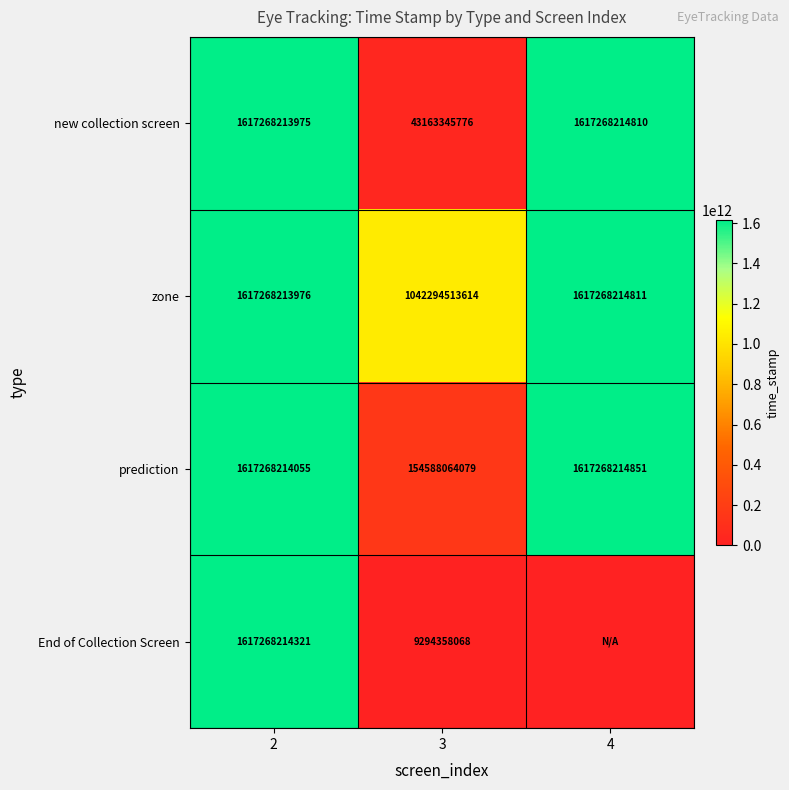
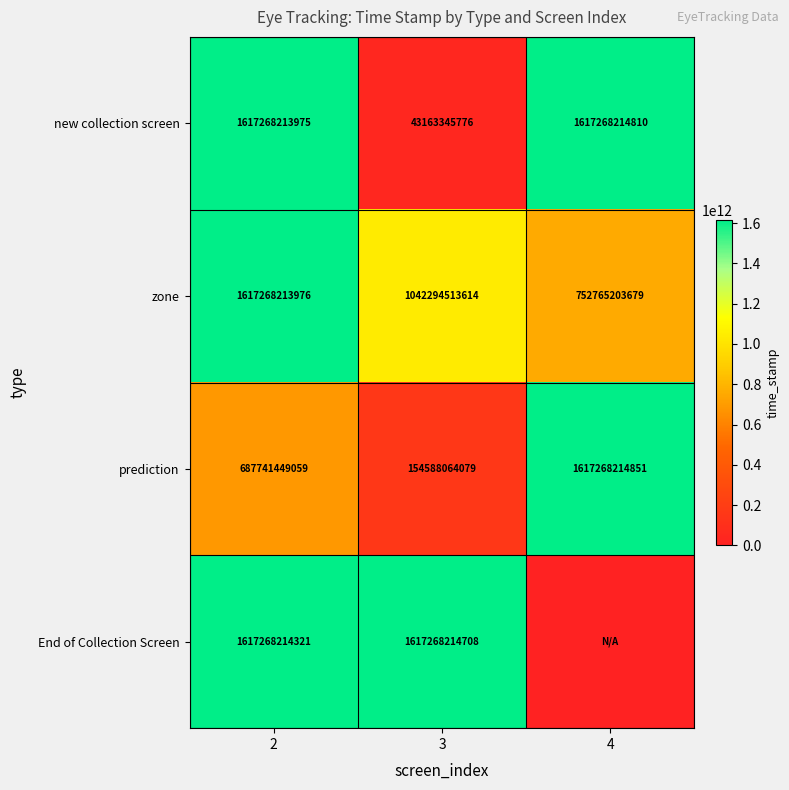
  {
    "new collection screen": {
      "2": 1617268213975,
      "3": 43163345776,
      "4": 1617268214810
    },
    "zone": {
      "2": 1617268213976,
      "3": 1042294513614,
-     "4": 1617268214811
+     "4": 752765203679
    },
    "prediction": {
-     "2": 1617268214055,
+     "2": 687741449059,
      "3": 154588064079,
      "4": 1617268214851
    },
    "End of Collection Screen": {
      "2": 1617268214321,
-     "3": 9294358068
+     "3": 1617268214708
    }
  }
